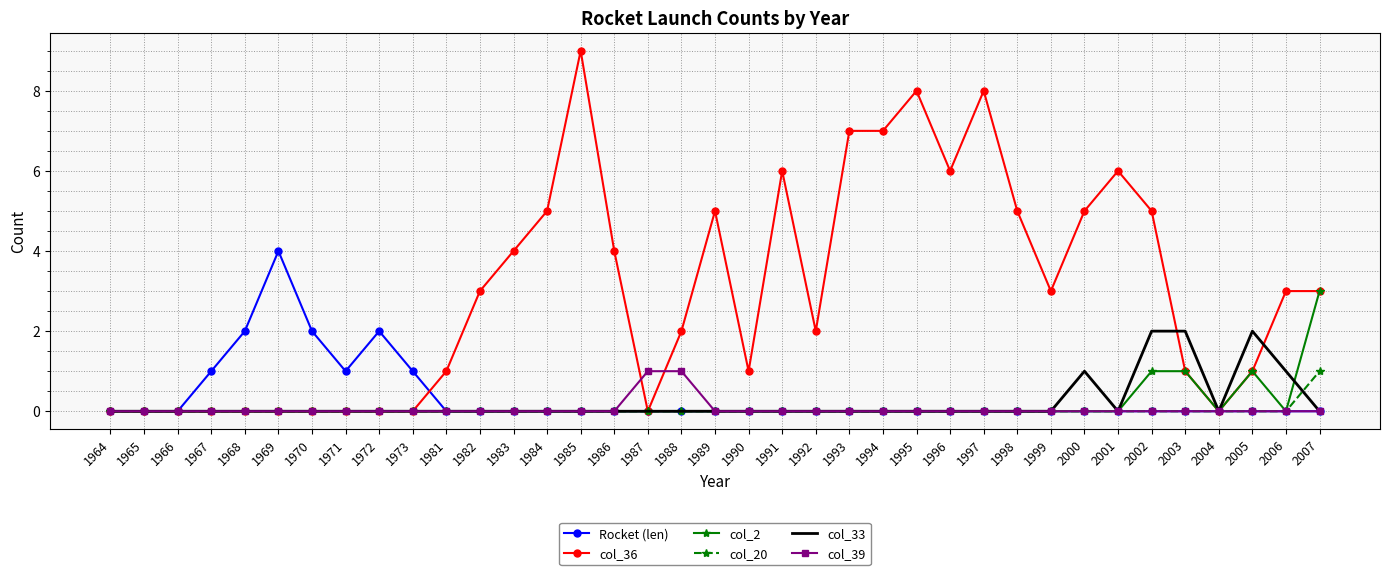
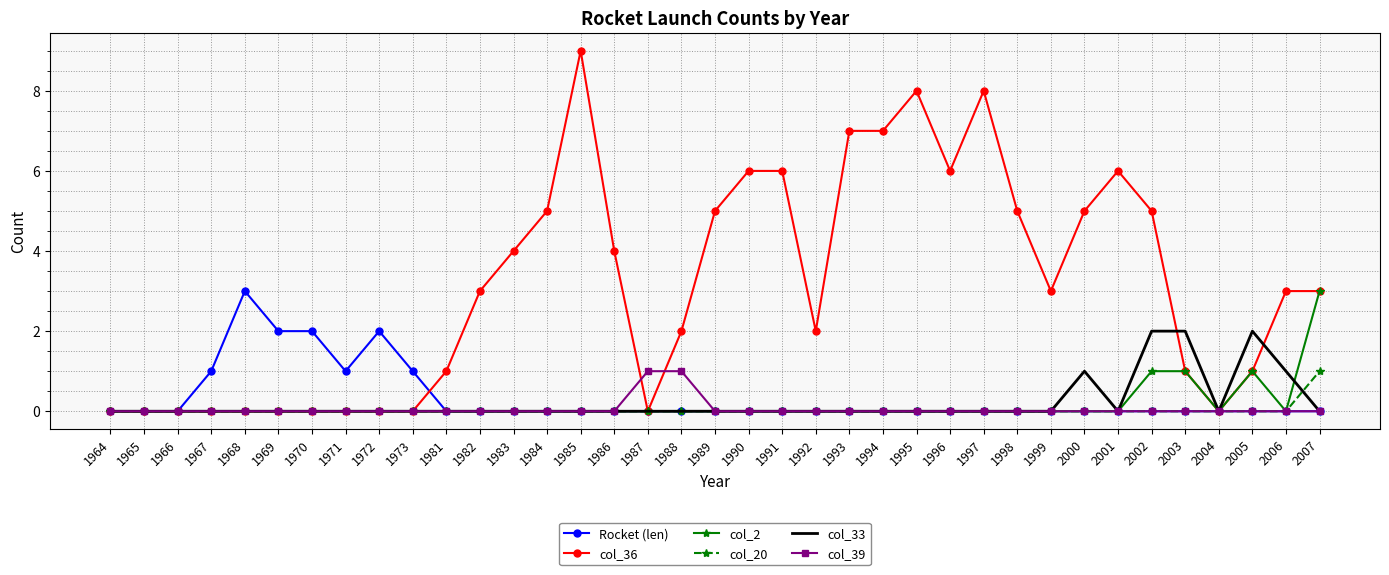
  {
    "Rocket (len)": {
      "1967": 1,
-     "1968": 2,
-     "1969": 4,
+     "1968": 3,
+     "1969": 2,
      "1970": 2,
      "1971": 1,
      "1972": 2,
      "1973": 1
    },
    "col_36": {
      "1981": 1,
      "1982": 3,
      "1983": 4,
      "1984": 5,
      "1985": 9,
      "1986": 4,
      "1988": 2,
      "1989": 5,
-     "1990": 1,
+     "1990": 6,
      "1991": 6,
      "1992": 2,
      "1993": 7,
      "1994": 7,
      "1995": 8,
      "1996": 6,
      "1997": 8,
      "1998": 5,
      "1999": 3,
      "2000": 5,
      "2001": 6,
      "2002": 5,
      "2006": 3
    },
    "col_33": {
      "2000": 1,
      "2002": 2,
      "2003": 2,
      "2005": 2,
      "2006": 1
    },
    "col_39": {
      "1987": 1,
      "1988": 1
    }
  }
